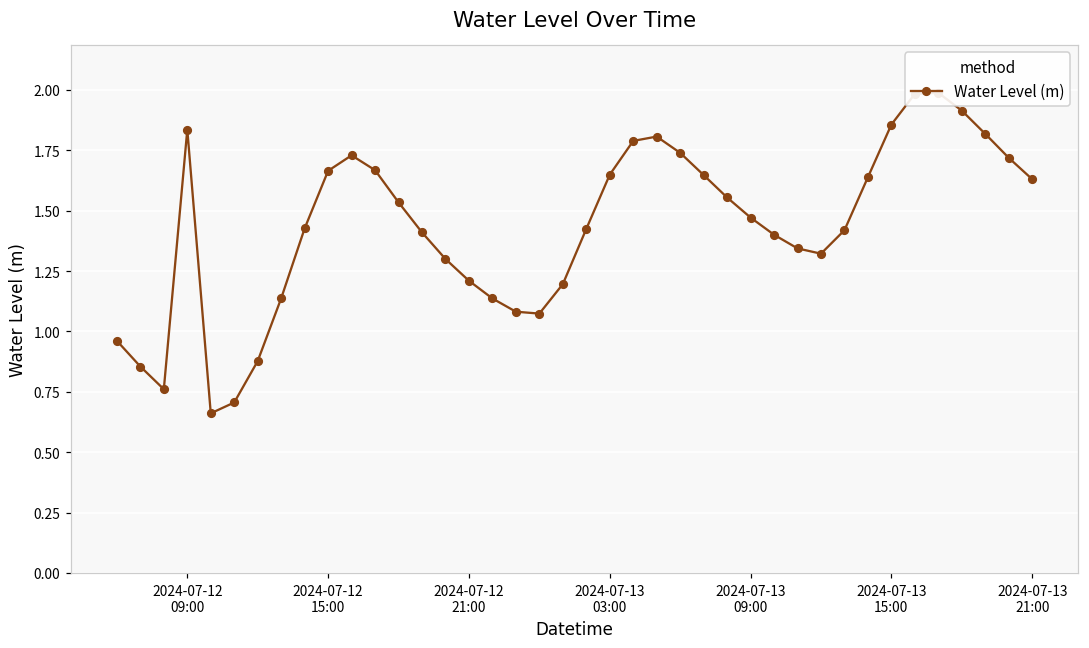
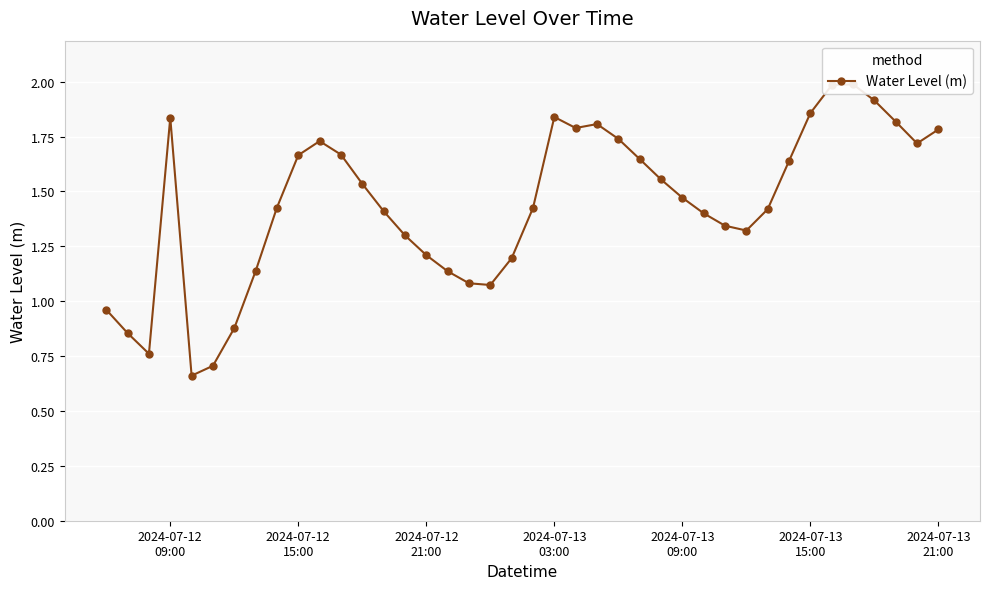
  {
    "2024-07-12 09:00": 1.84,
    "2024-07-12 15:00": 1.67,
    "2024-07-12 21:00": 1.21,
-   "2024-07-13 03:00": 1.65,
+   "2024-07-13 03:00": 1.84,
    "2024-07-13 09:00": 1.47,
    "2024-07-13 15:00": 1.86,
-   "2024-07-13 21:00": 1.63
+   "2024-07-13 21:00": 1.78
  }
